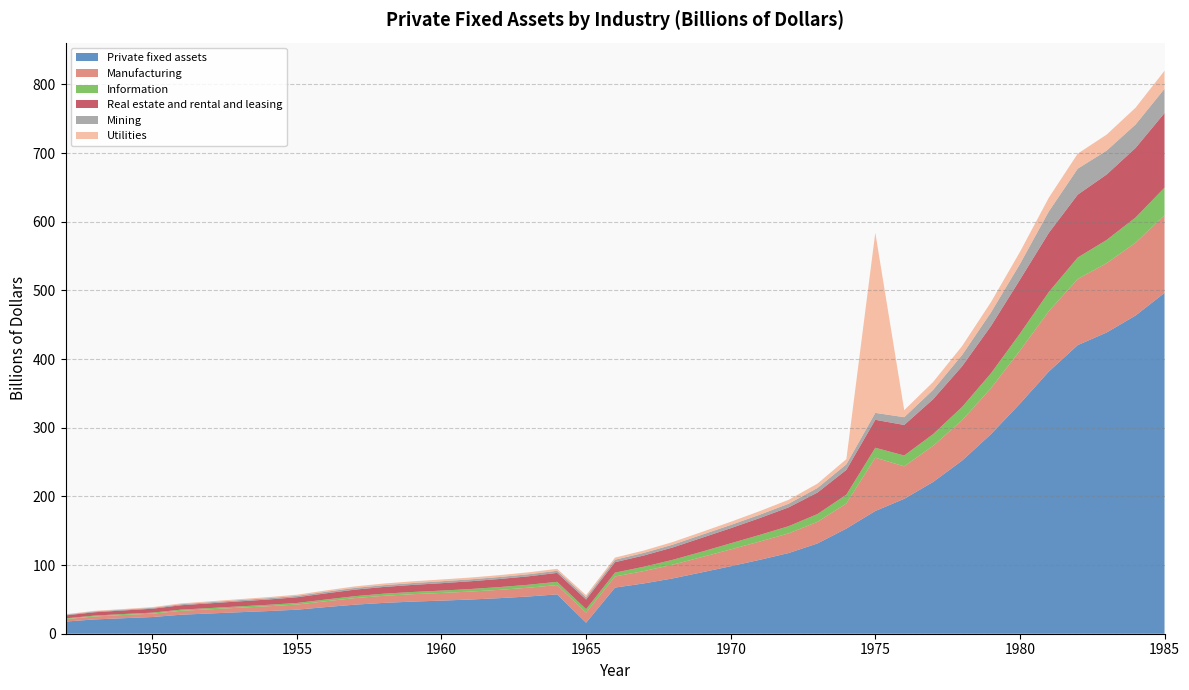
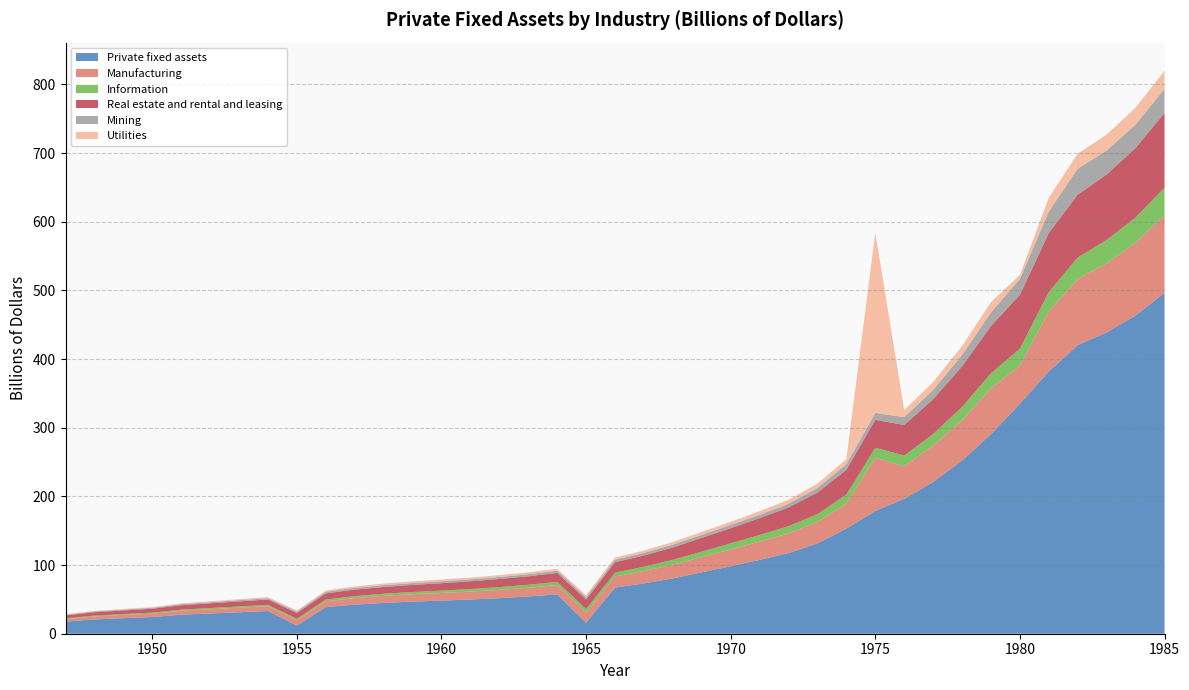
  {
    "Private fixed assets": {
      "1950": 20,
-     "1955": 40,
+     "1955": 10,
      "1960": 50,
      "1965": 20,
      "1970": 100,
      "1975": 180,
      "1980": 340,
      "1985": 500
    },
    "Manufacturing": {
      "1965": 10,
      "1970": 20,
      "1975": 80,
-     "1980": 80,
+     "1980": 60,
      "1985": 110
    },
    "Information": {
      "1965": 10,
      "1970": 10,
      "1975": 10,
      "1980": 20,
      "1985": 40
    },
    "Real estate and rental and leasing": {
      "1970": 20,
      "1975": 40,
      "1980": 80,
      "1985": 110
    },
    "Mining": {
      "1970": 0,
      "1975": 10,
      "1980": 20,
      "1985": 40
    },
    "Utilities": {
      "1970": 0,
      "1975": 260,
-     "1980": 20,
+     "1980": 10,
      "1985": 30
    }
  }
